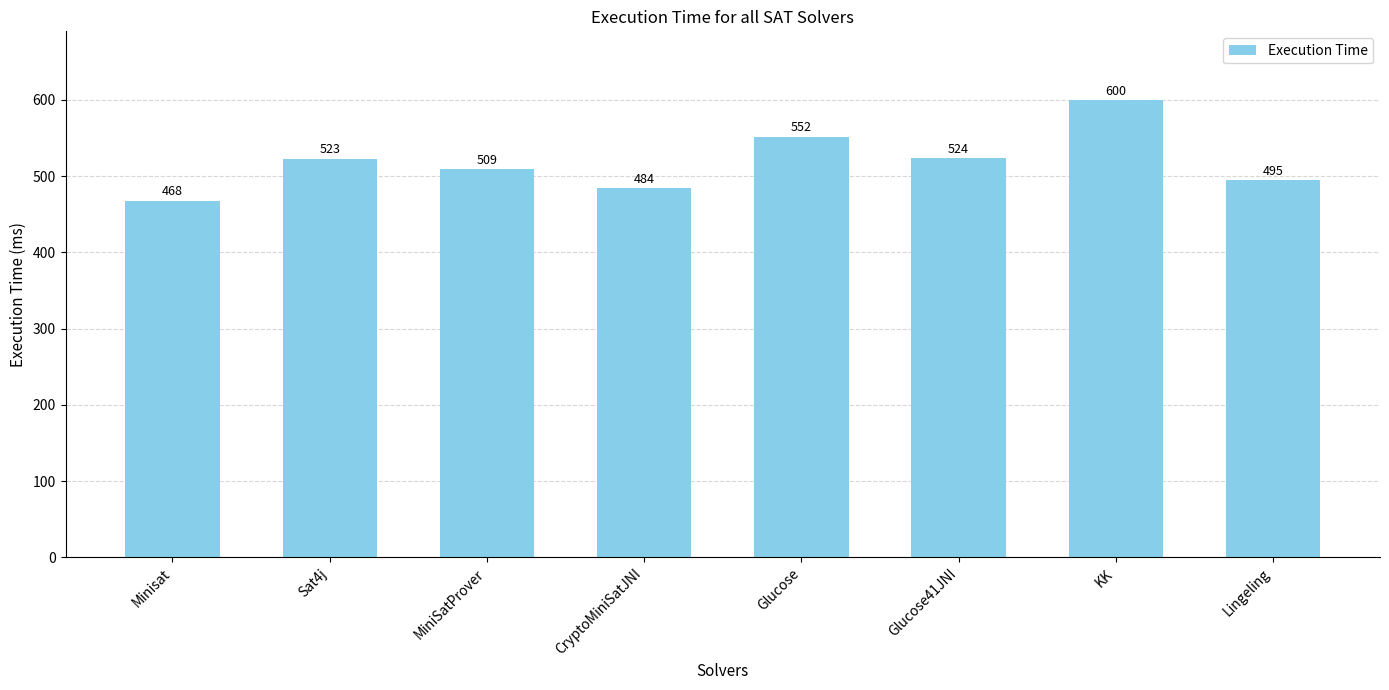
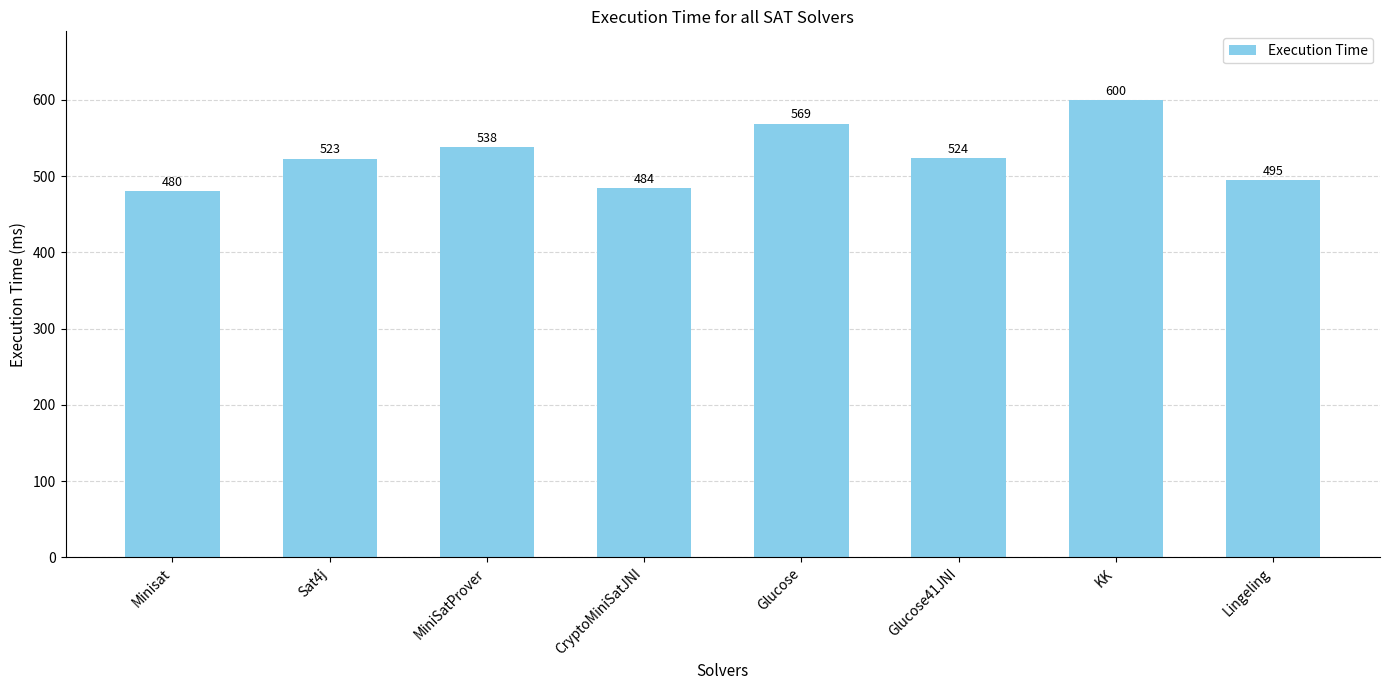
  {
-   "Minisat": 468,
+   "Minisat": 480,
    "Sat4j": 523,
-   "MiniSatProver": 509,
+   "MiniSatProver": 538,
    "CryptoMiniSatJNI": 484,
-   "Glucose": 552,
+   "Glucose": 569,
    "Glucose41JNI": 524,
    "KK": 600,
    "Lingeling": 495
  }
